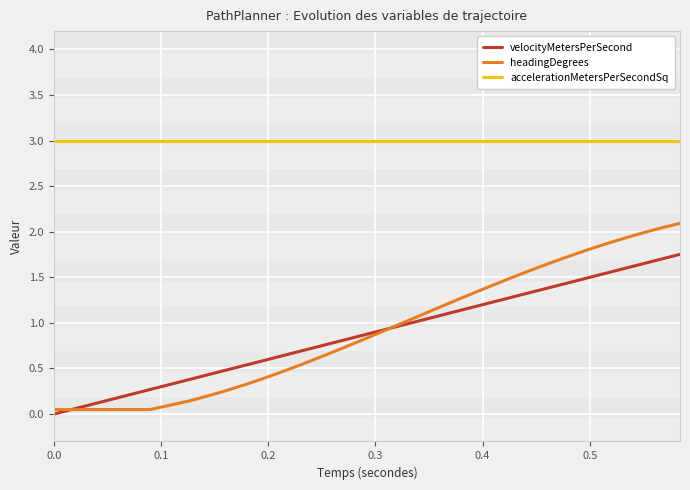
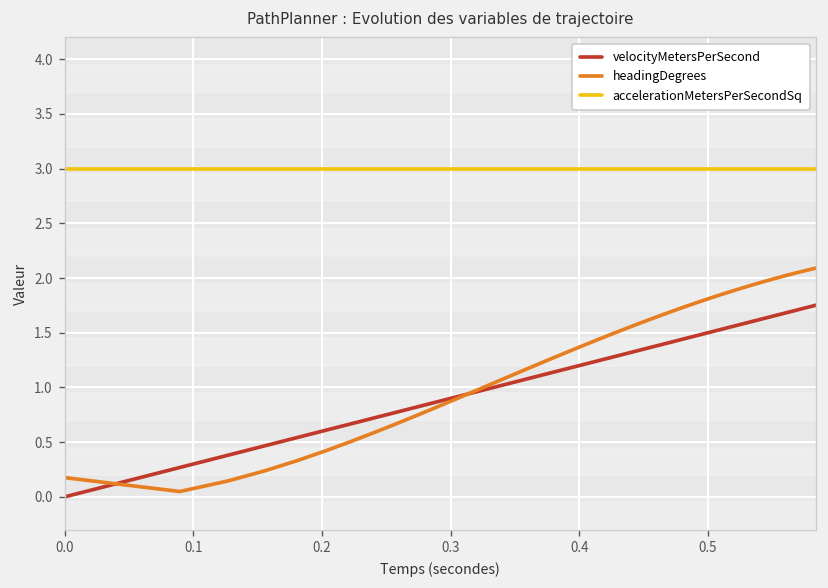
  {
    "velocityMetersPerSecond": {
      "0.0": 0.0
    },
    "headingDegrees": {
-     "0.0": 0.0
+     "0.0": 0.2
    },
    "accelerationMetersPerSecondSq": {
      "0.0": 3.0
    }
  }
